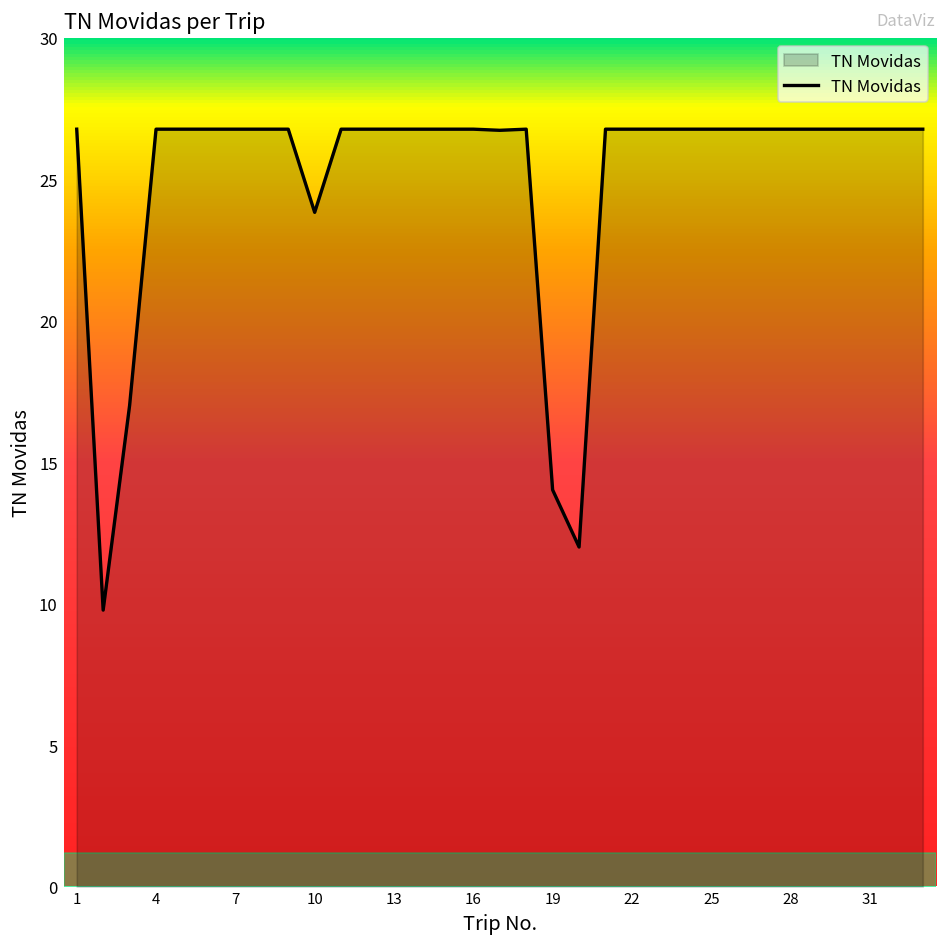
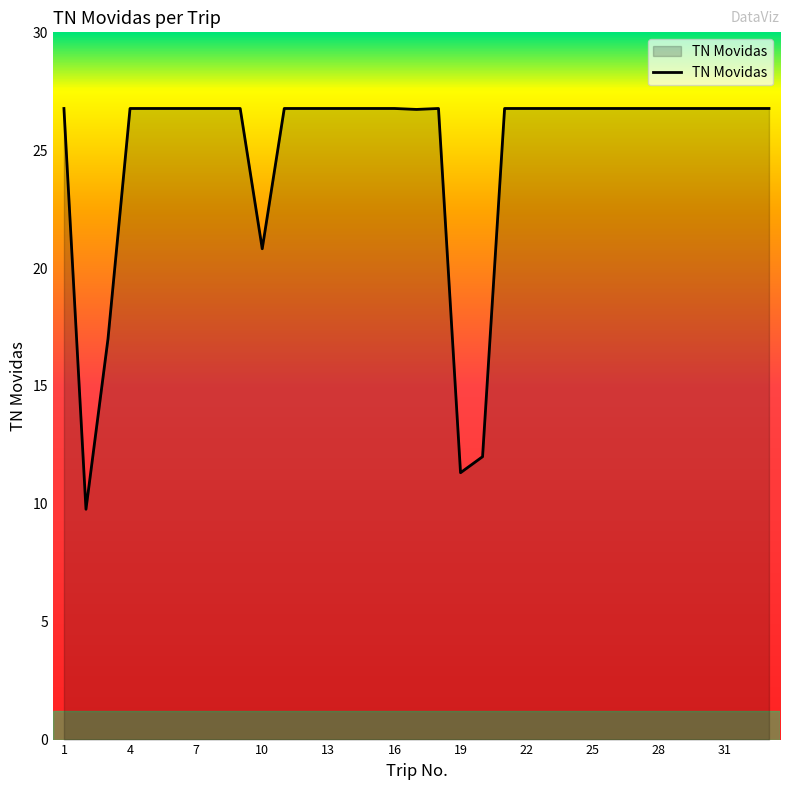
  {
    "1": 26.8,
    "4": 26.8,
    "7": 26.8,
-   "10": 23.8,
+   "10": 20.8,
    "13": 26.8,
    "16": 26.8,
-   "19": 14.0,
+   "19": 11.3,
    "22": 26.8,
    "25": 26.8,
    "28": 26.8,
    "31": 26.8
  }
